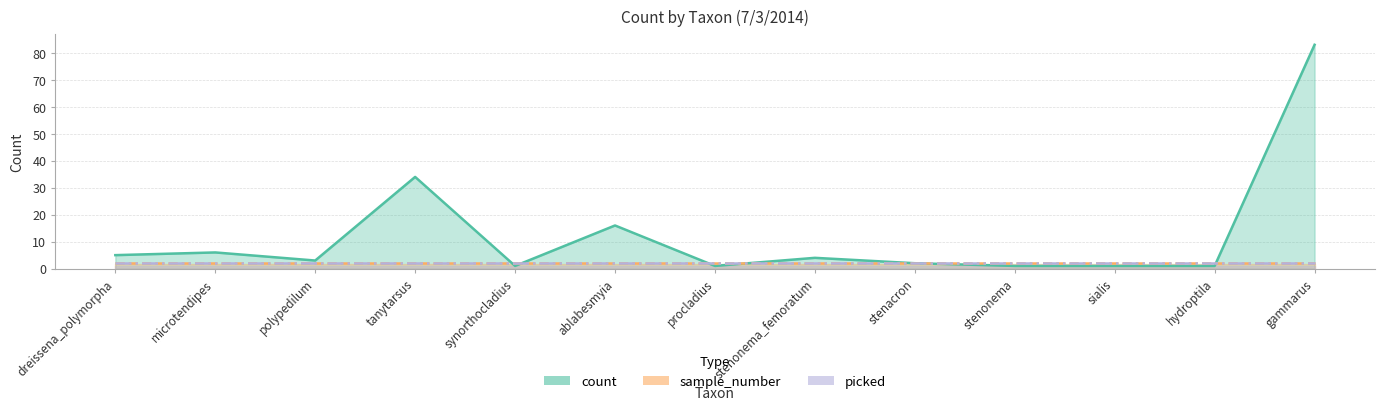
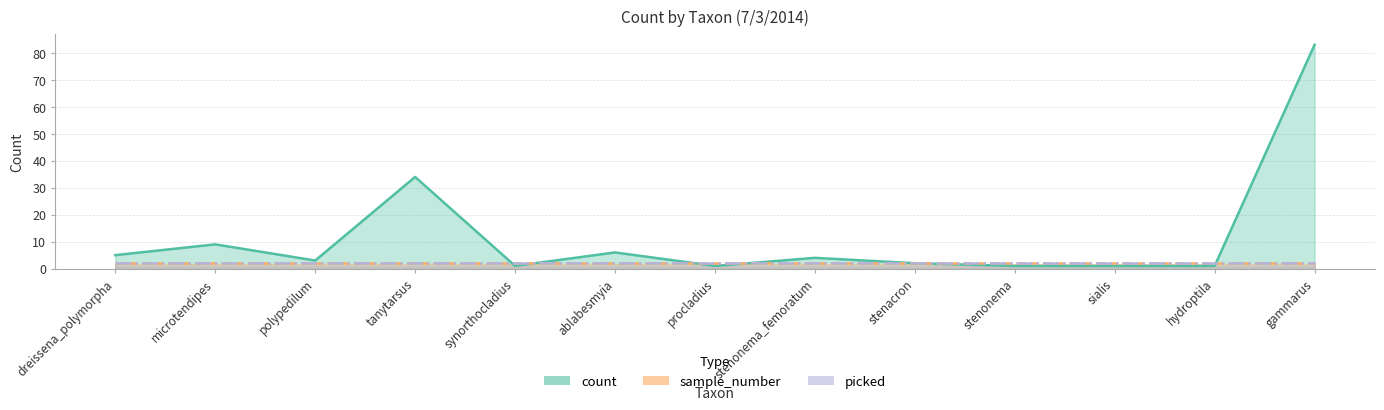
  {
    "count": {
      "dreissena_polymorpha": 5,
-     "microtendipes": 6,
+     "microtendipes": 9,
      "polypedilum": 3,
      "tanytarsus": 34,
-     "ablabesmyia": 16,
+     "ablabesmyia": 6,
      "stenonema_femoratum": 4,
      "gammarus": 83
    }
  }
